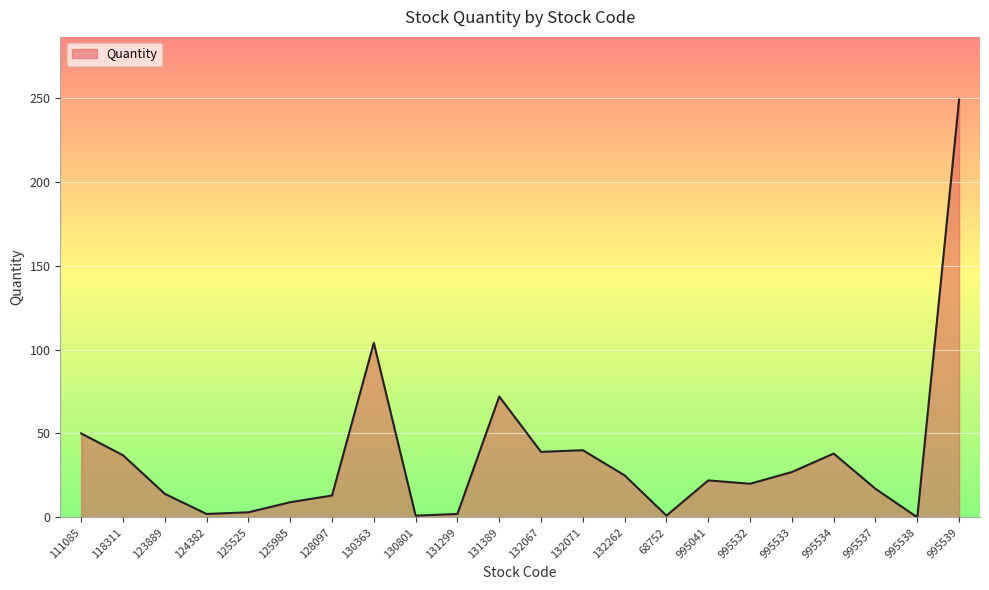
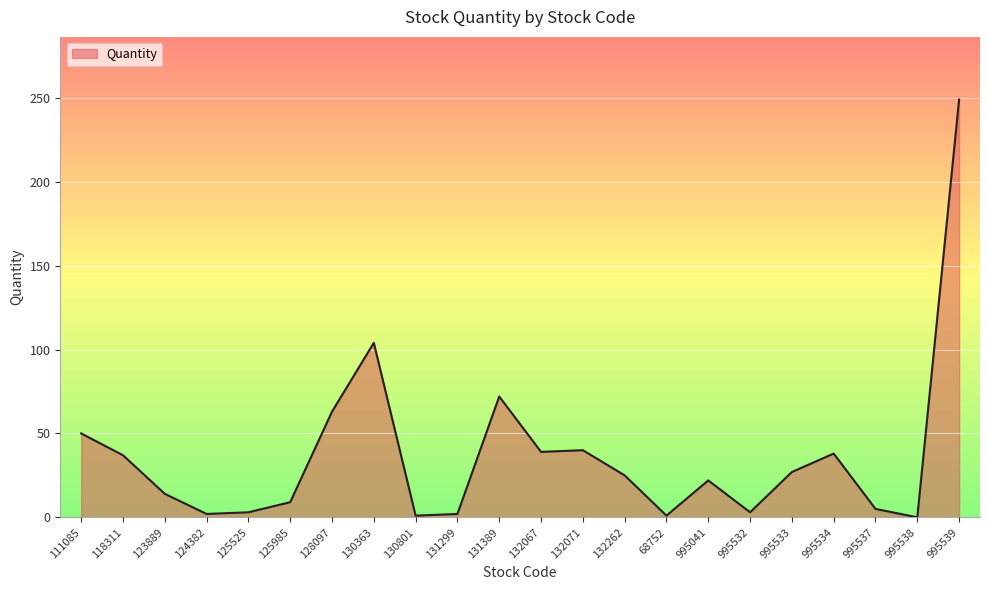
  {
    "111085": 50,
    "118311": 37,
    "123889": 14,
    "124382": 2,
    "125525": 3,
    "125985": 9,
-   "128097": 13,
+   "128097": 63,
    "130363": 104,
    "130801": 1,
    "131299": 2,
    "131389": 72,
    "132067": 39,
    "132071": 40,
    "132262": 25,
    "68752": 1,
    "995041": 22,
-   "995532": 20,
+   "995532": 3,
    "995533": 27,
    "995534": 38,
-   "995537": 17,
+   "995537": 5,
    "995538": 0,
    "995539": 249
  }
